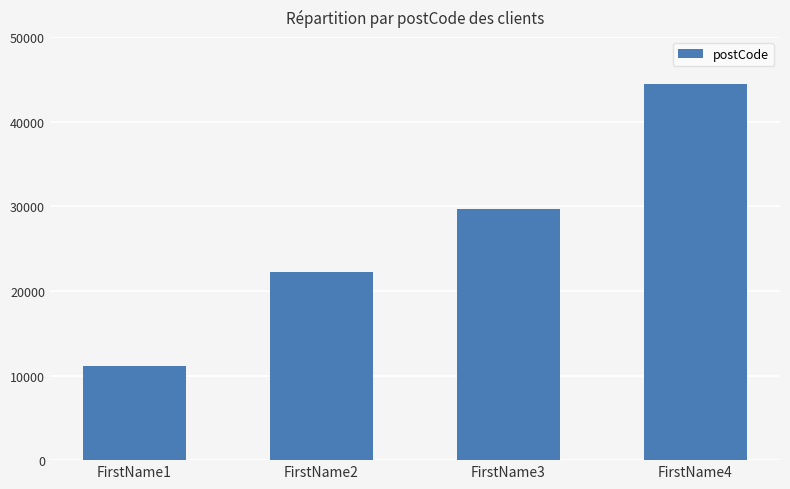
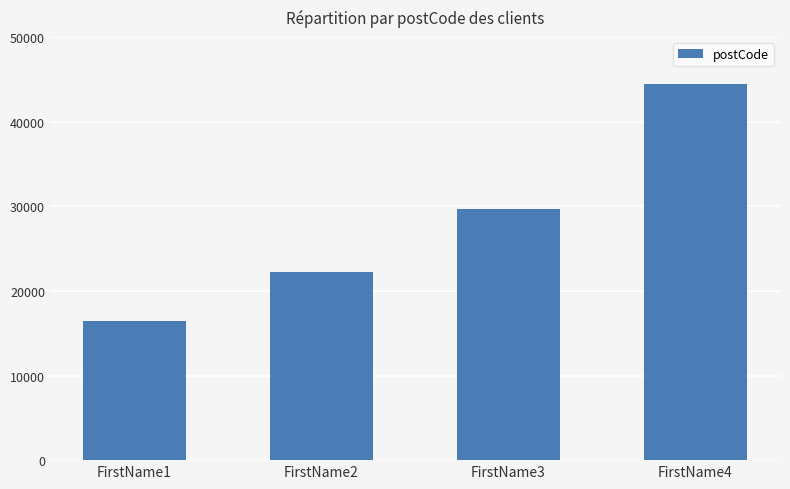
  {
-   "FirstName1": 11000,
+   "FirstName1": 16000,
    "FirstName2": 22000,
    "FirstName3": 30000,
    "FirstName4": 44000
  }
